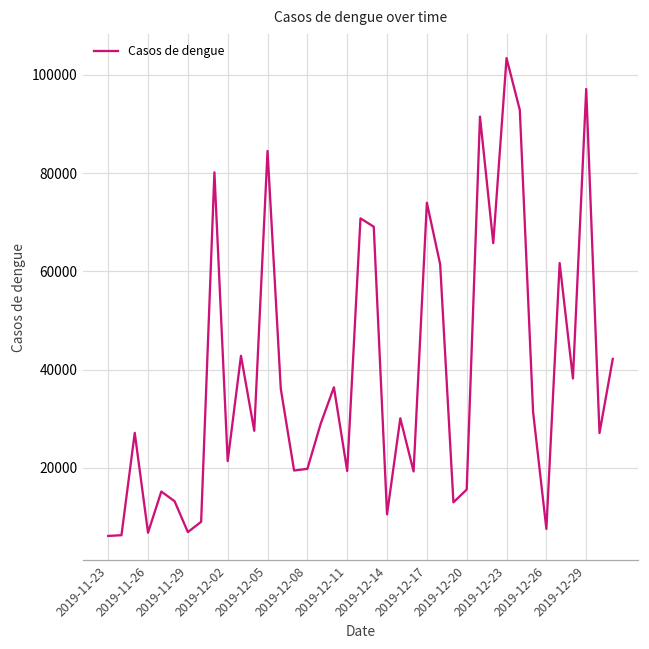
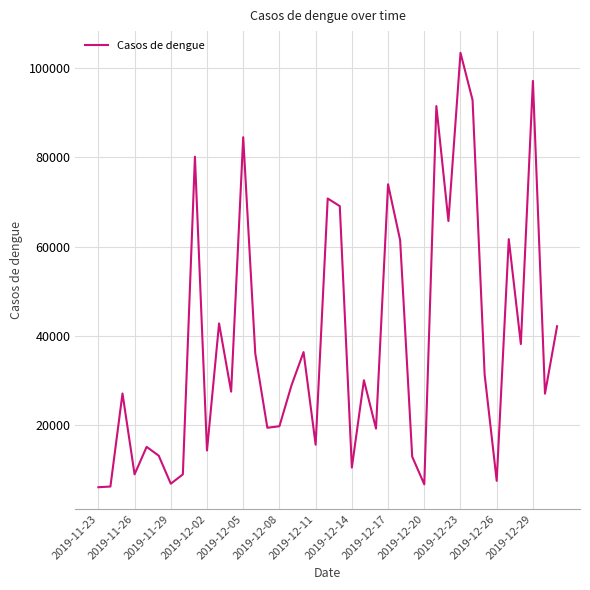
  {
    "2019-11-23": 6000,
-   "2019-11-26": 7000,
+   "2019-11-26": 9000,
    "2019-11-29": 7000,
-   "2019-12-02": 21000,
+   "2019-12-02": 14000,
    "2019-12-05": 84000,
    "2019-12-08": 20000,
-   "2019-12-11": 19000,
+   "2019-12-11": 16000,
    "2019-12-14": 11000,
    "2019-12-17": 74000,
-   "2019-12-20": 16000,
+   "2019-12-20": 7000,
    "2019-12-23": 103000,
    "2019-12-26": 8000,
    "2019-12-29": 97000
  }
